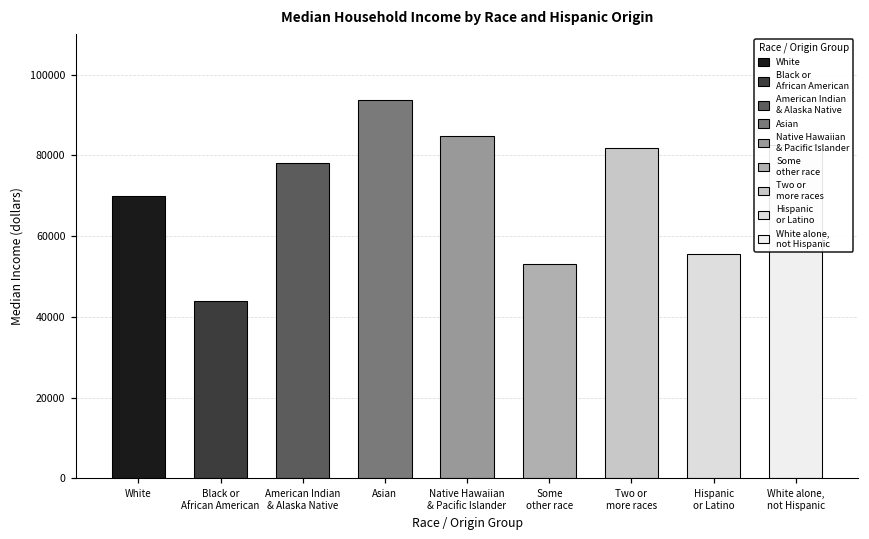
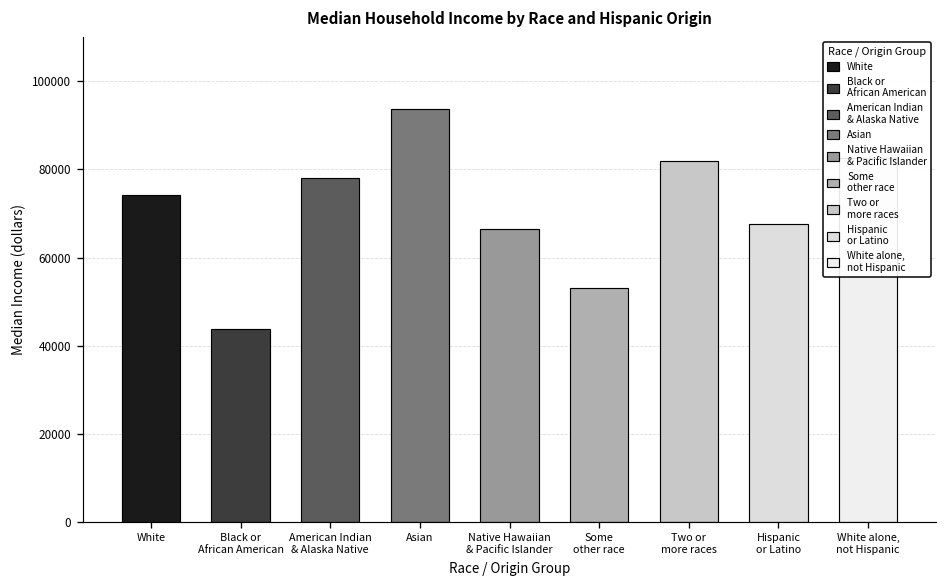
  {
-   "White": 70000,
+   "White": 74000,
    "Black or African American": 44000,
    "American Indian & Alaska Native": 78000,
    "Asian": 94000,
-   "Native Hawaiian & Pacific Islander": 85000,
+   "Native Hawaiian & Pacific Islander": 66000,
    "Some other race": 53000,
    "Two or more races": 82000,
-   "Hispanic or Latino": 56000
+   "Hispanic or Latino": 68000
  }
